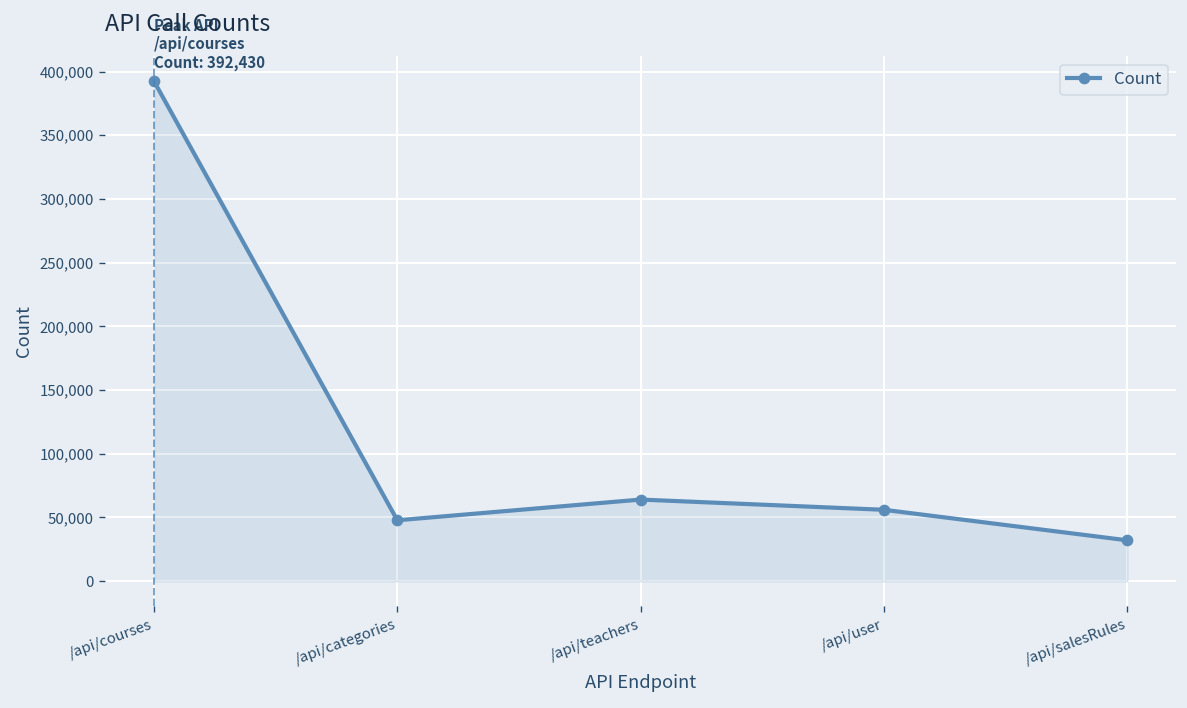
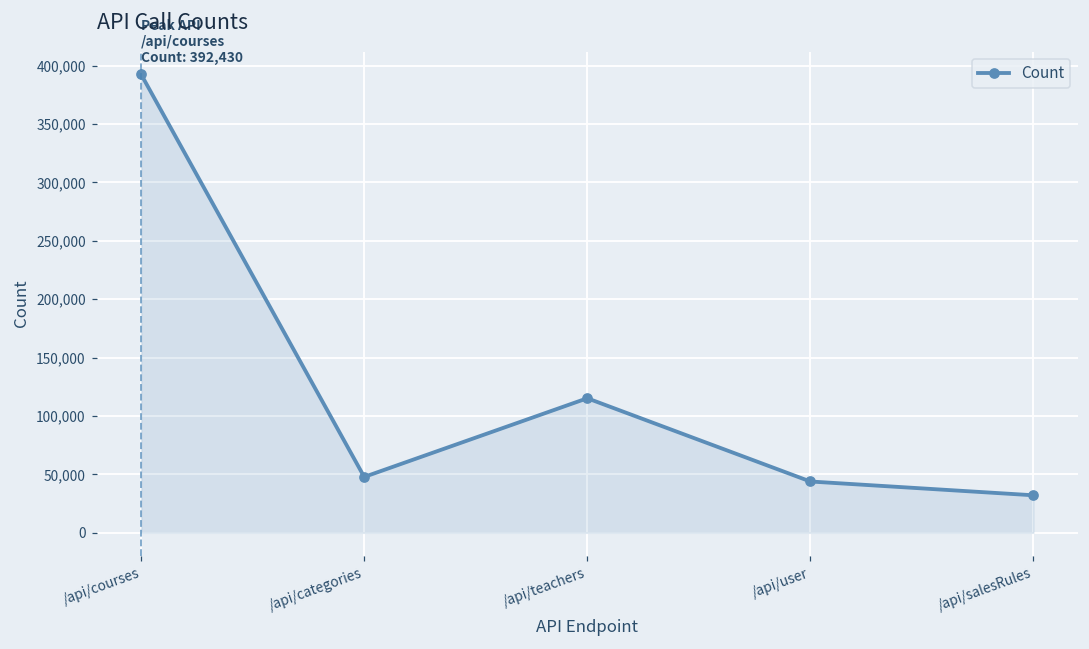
  {
    "/api/categories": "48,000",
-   "/api/teachers": "64,000",
-   "/api/user": "56,000",
+   "/api/teachers": "115,000",
+   "/api/user": "44,000",
    "/api/salesRules": "32,000"
  }
